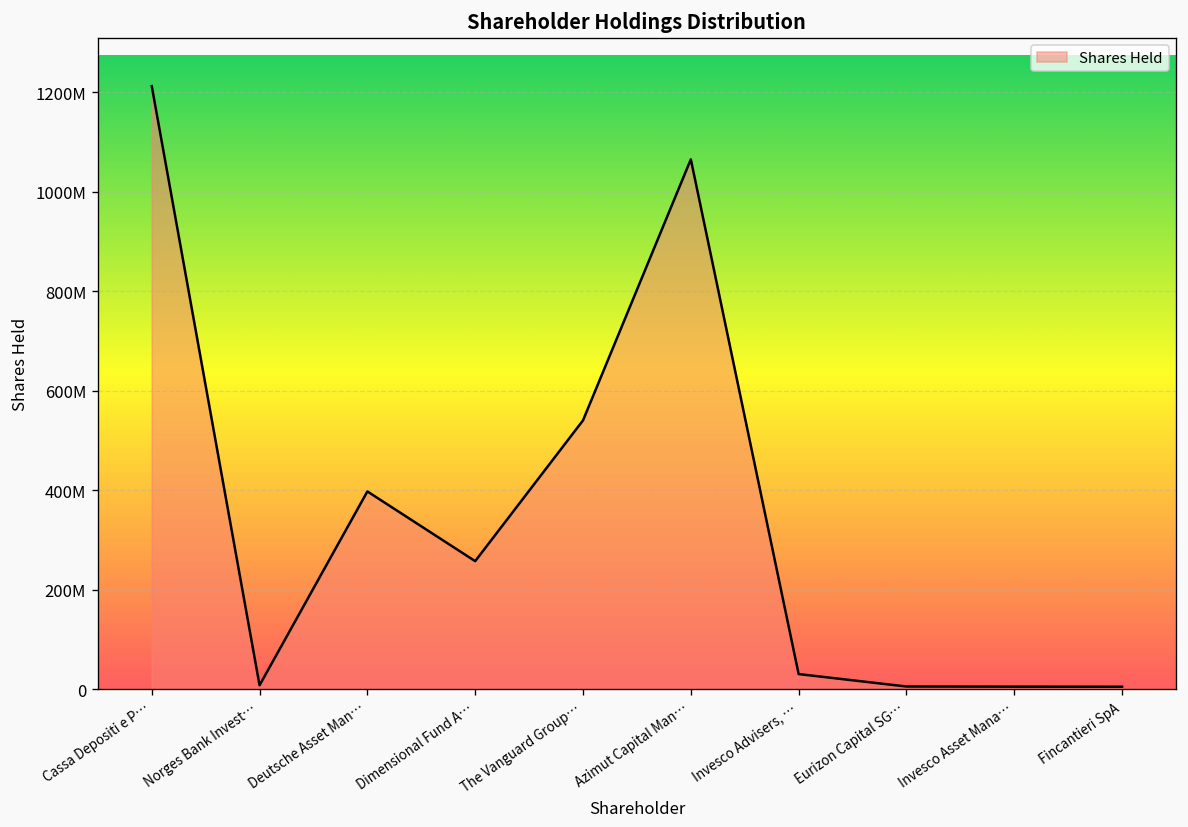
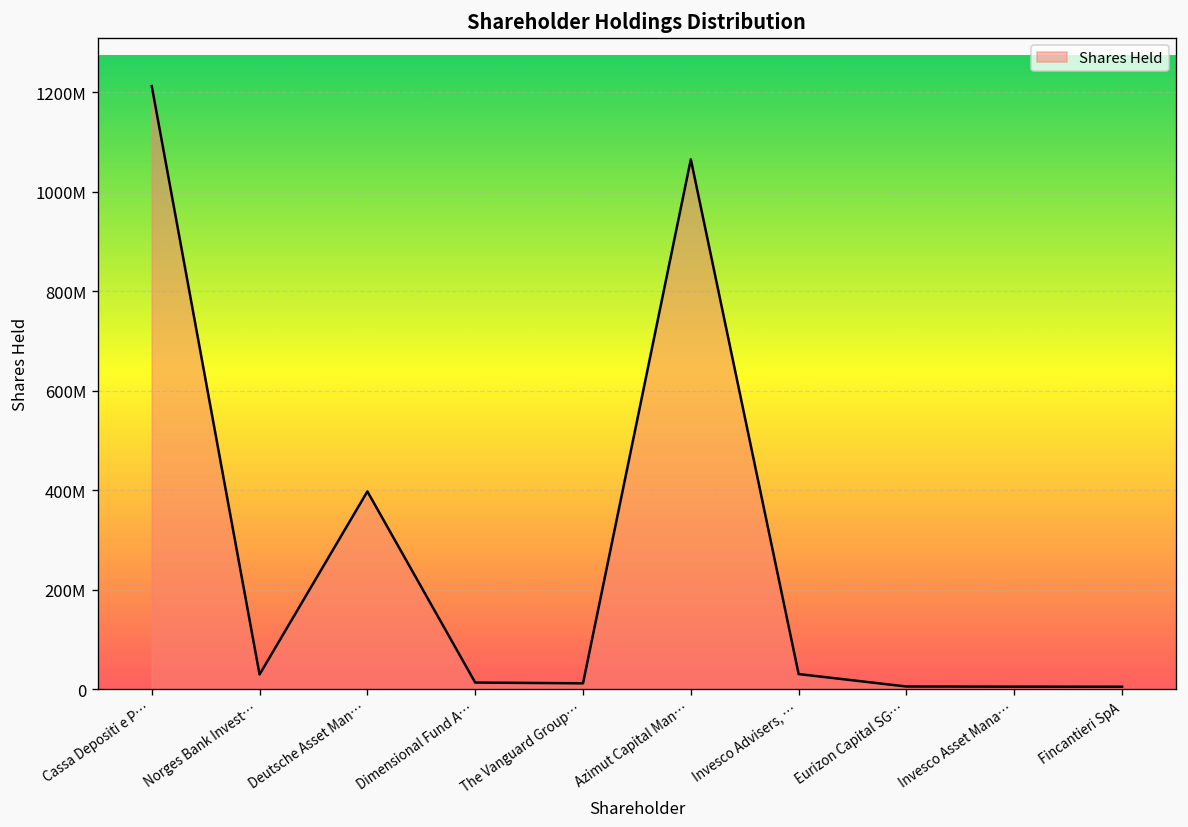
  {
    "Cassa Depositi e P…": 1210000000,
-   "Norges Bank Invest…": 10000000,
+   "Norges Bank Invest…": 30000000,
    "Deutsche Asset Man…": 400000000,
-   "Dimensional Fund A…": 260000000,
-   "The Vanguard Group…": 540000000,
+   "Dimensional Fund A…": 10000000,
+   "The Vanguard Group…": 10000000,
    "Azimut Capital Man…": 1060000000,
    "Invesco Advisers, …": 30000000,
    "Eurizon Capital SG…": 10000000,
    "Invesco Asset Mana…": 0,
    "Fincantieri SpA": 0
  }
